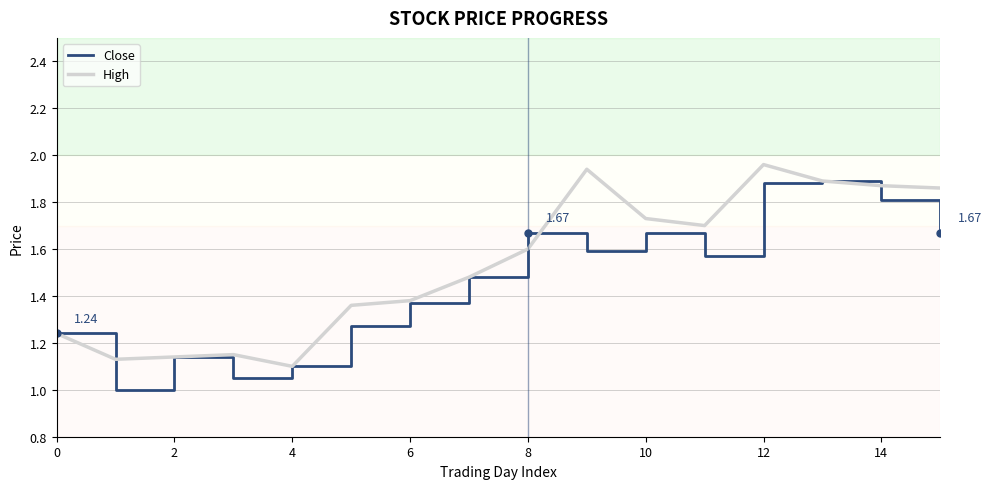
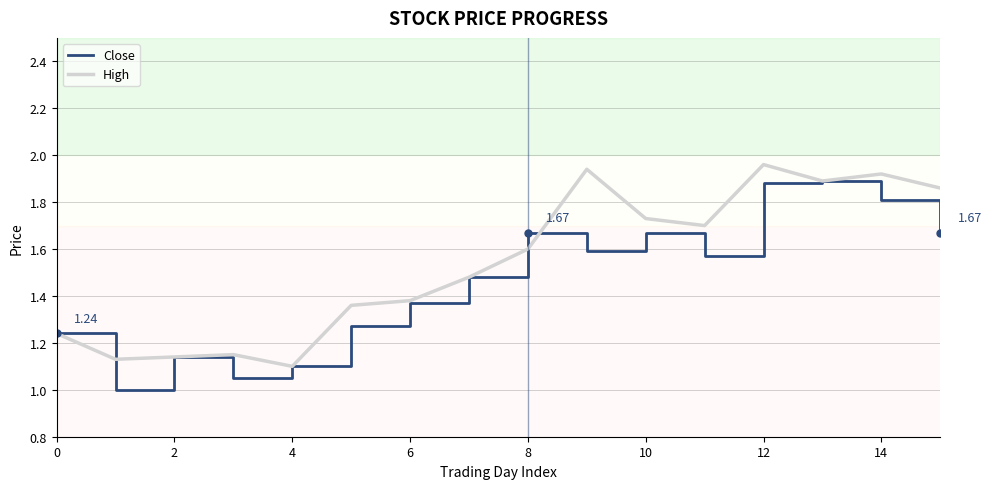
  {
    "High": {
      "8": 1.60,
      "10": 1.73,
      "12": 1.96,
-     "14": 1.87
+     "14": 1.92
    }
  }
